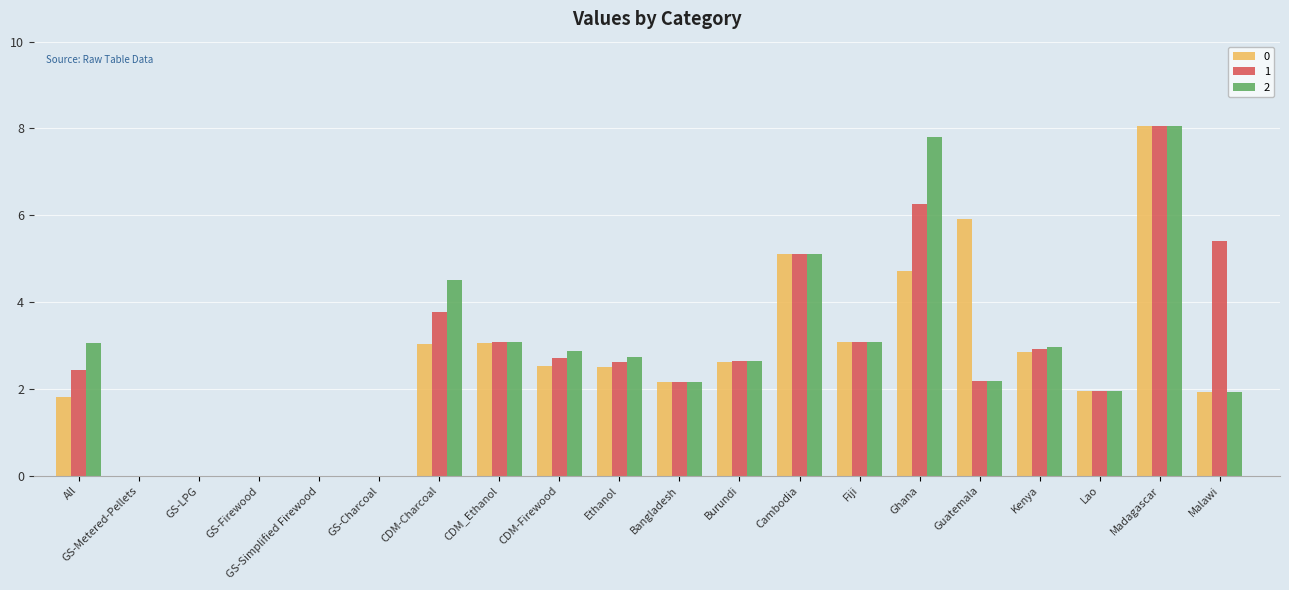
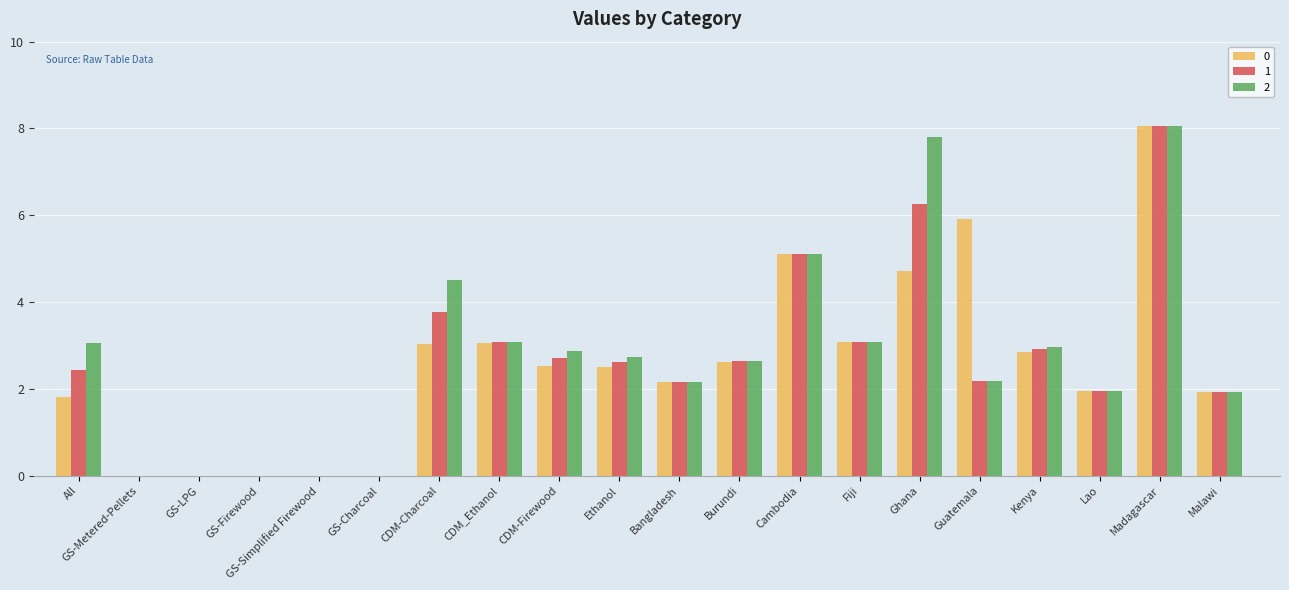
  {
    "0": {
      "All": 1.8,
      "GS-Metered-Pellets": 0.0,
      "GS-LPG": 0.0,
      "GS-Firewood": 0.0,
      "GS-Simplified Firewood": 0.0,
      "GS-Charcoal": 0.0,
      "CDM-Charcoal": 3.0,
      "CDM_Ethanol": 3.1,
      "CDM-Firewood": 2.5,
      "Ethanol": 2.5,
      "Bangladesh": 2.2,
      "Burundi": 2.6,
      "Cambodia": 5.1,
      "Fiji": 3.1,
      "Ghana": 4.7,
      "Guatemala": 5.9,
      "Kenya": 2.8,
      "Lao": 2.0,
      "Madagascar": 8.1,
      "Malawi": 1.9
    },
    "1": {
      "All": 2.4,
      "GS-Metered-Pellets": 0.0,
      "GS-LPG": 0.0,
      "GS-Firewood": 0.0,
      "GS-Simplified Firewood": 0.0,
      "GS-Charcoal": 0.0,
      "CDM-Charcoal": 3.8,
      "CDM_Ethanol": 3.1,
      "CDM-Firewood": 2.7,
      "Ethanol": 2.6,
      "Bangladesh": 2.2,
      "Burundi": 2.6,
      "Cambodia": 5.1,
      "Fiji": 3.1,
      "Ghana": 6.3,
      "Guatemala": 2.2,
      "Kenya": 2.9,
      "Lao": 2.0,
      "Madagascar": 8.1,
-     "Malawi": 5.4
+     "Malawi": 1.9
    },
    "2": {
      "All": 3.1,
      "GS-Metered-Pellets": 0.0,
      "GS-LPG": 0.0,
      "GS-Firewood": 0.0,
      "GS-Simplified Firewood": 0.0,
      "GS-Charcoal": 0.0,
      "CDM-Charcoal": 4.5,
      "CDM_Ethanol": 3.1,
      "CDM-Firewood": 2.9,
      "Ethanol": 2.7,
      "Bangladesh": 2.2,
      "Burundi": 2.7,
      "Cambodia": 5.1,
      "Fiji": 3.1,
      "Ghana": 7.8,
      "Guatemala": 2.2,
      "Kenya": 3.0,
      "Lao": 2.0,
      "Madagascar": 8.1,
      "Malawi": 1.9
    }
  }
